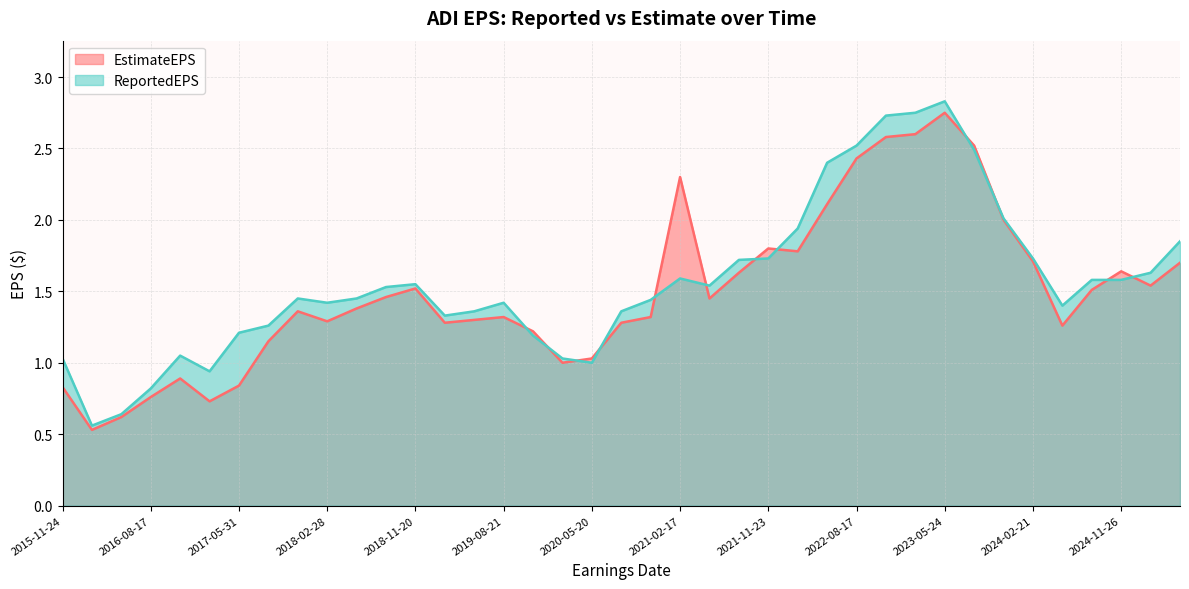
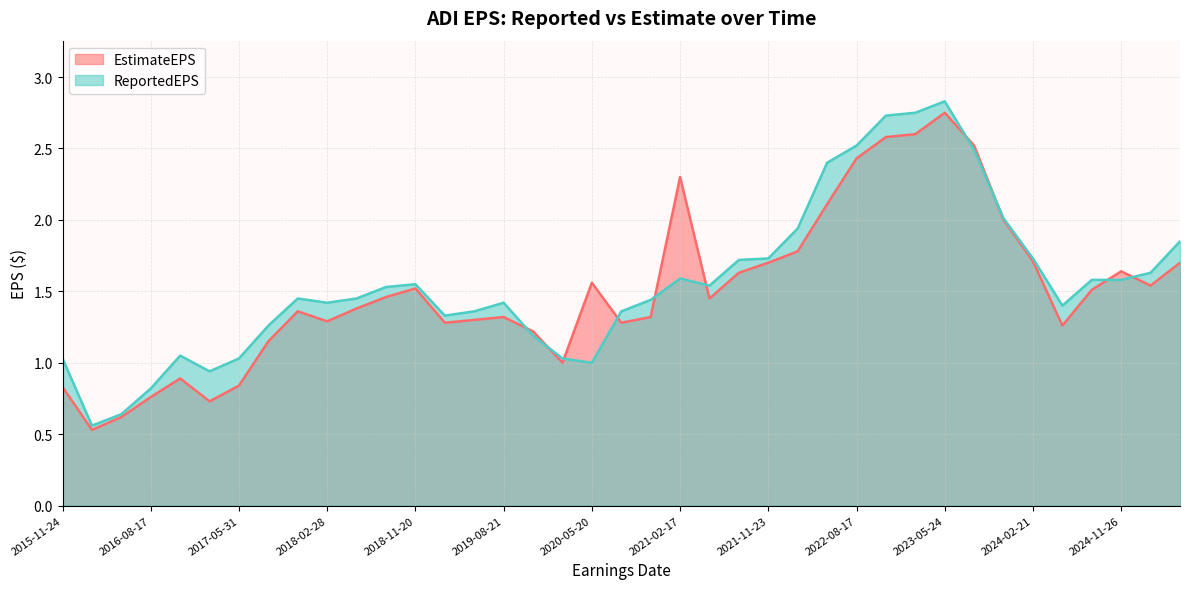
  {
    "EstimateEPS": {
      "2015-11-24": 0.83,
      "2016-08-17": 0.76,
      "2017-05-31": 0.84,
      "2018-02-28": 1.29,
      "2018-11-20": 1.52,
      "2019-08-21": 1.32,
-     "2020-05-20": 1.03,
+     "2020-05-20": 1.56,
      "2021-02-17": 2.30,
-     "2021-11-23": 1.8,
+     "2021-11-23": 1.7,
      "2022-08-17": 2.43,
      "2023-05-24": 2.75,
      "2024-02-21": 1.71,
      "2024-11-26": 1.64
    },
    "ReportedEPS": {
      "2015-11-24": 1.03,
      "2016-08-17": 0.82,
-     "2017-05-31": 1.21,
+     "2017-05-31": 1.03,
      "2018-02-28": 1.42,
      "2018-11-20": 1.55,
      "2019-08-21": 1.42,
      "2020-05-20": 1.00,
      "2021-02-17": 1.59,
      "2021-11-23": 1.73,
      "2022-08-17": 2.52,
      "2023-05-24": 2.83,
      "2024-02-21": 1.73,
      "2024-11-26": 1.58
    }
  }
